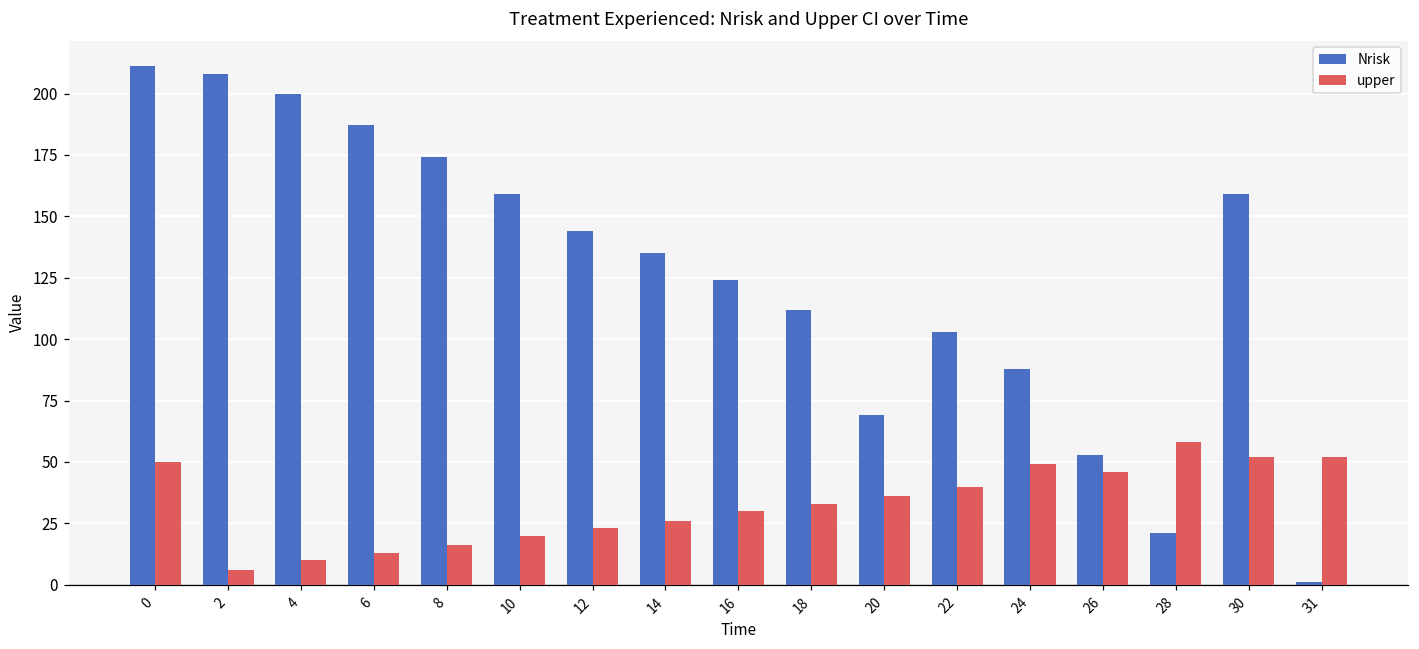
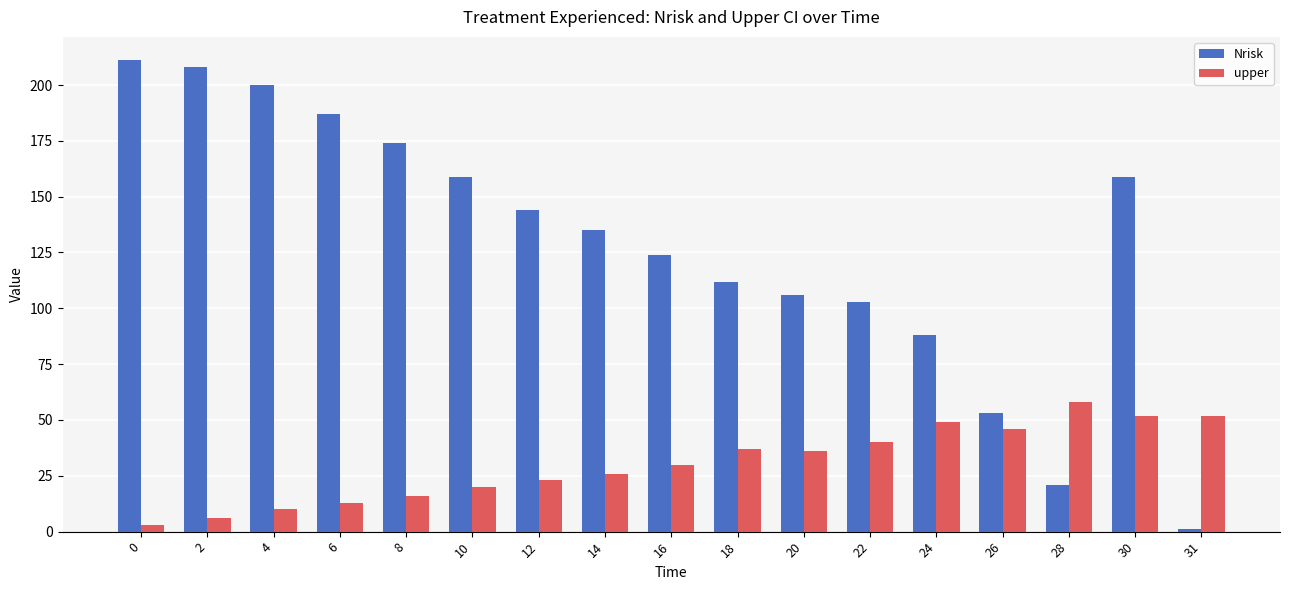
  {
    "Nrisk": {
      "0": 211,
      "2": 208,
      "4": 200,
      "6": 187,
      "8": 174,
      "10": 159,
      "12": 144,
      "14": 135,
      "16": 124,
      "18": 112,
-     "20": 69,
+     "20": 106,
      "22": 103,
      "24": 88,
      "26": 53,
      "28": 21,
      "30": 159
    },
    "upper": {
-     "0": 50,
+     "0": 3,
      "2": 6,
      "4": 10,
      "6": 13,
      "8": 16,
      "10": 20,
      "12": 23,
      "14": 26,
      "16": 30,
-     "18": 33,
+     "18": 37,
      "20": 36,
      "22": 40,
      "24": 49,
      "26": 46,
      "28": 58,
      "30": 52,
      "31": 52
    }
  }
